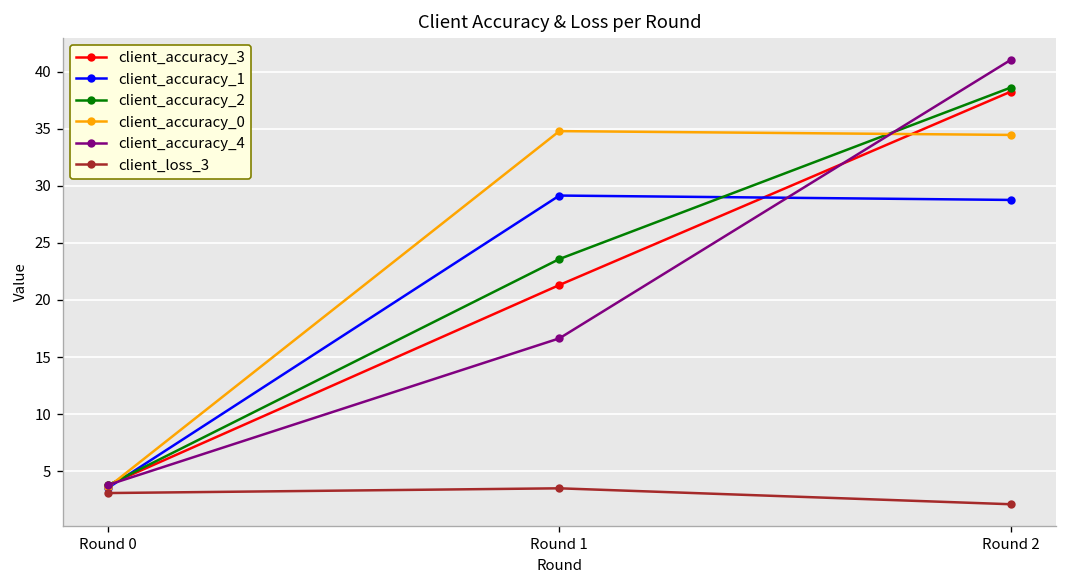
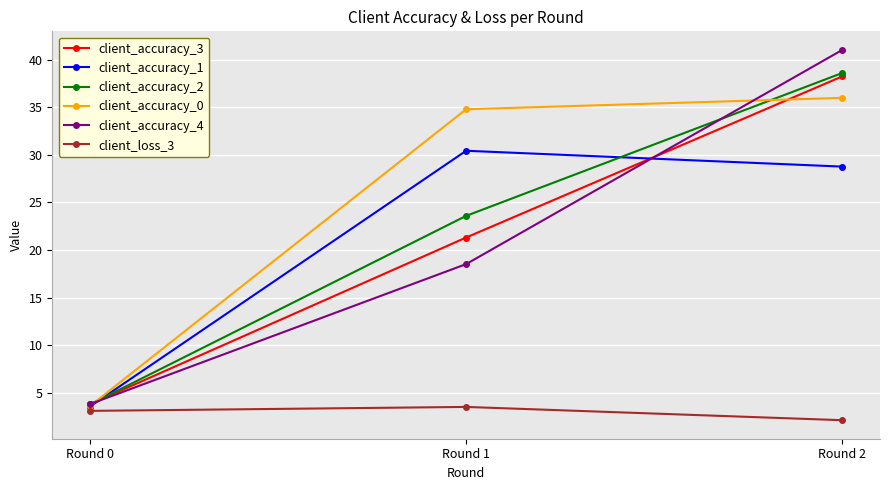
  {
    "client_accuracy_3": {
      "Round 1": 21,
      "Round 2": 38
    },
    "client_accuracy_1": {
-     "Round 1": 29,
+     "Round 1": 30,
      "Round 2": 29
    },
    "client_accuracy_2": {
      "Round 1": 24,
      "Round 2": 39
    },
    "client_accuracy_0": {
      "Round 1": 35,
-     "Round 2": 34
+     "Round 2": 36
    },
    "client_accuracy_4": {
-     "Round 1": 17,
+     "Round 1": 19,
      "Round 2": 41
    },
    "client_loss_3": {
      "Round 0": 3,
      "Round 1": 3,
      "Round 2": 2
    }
  }
